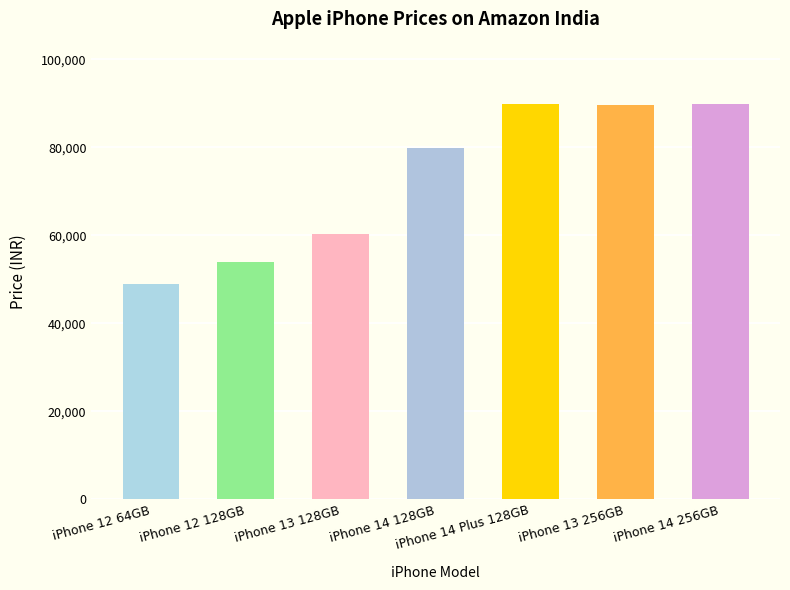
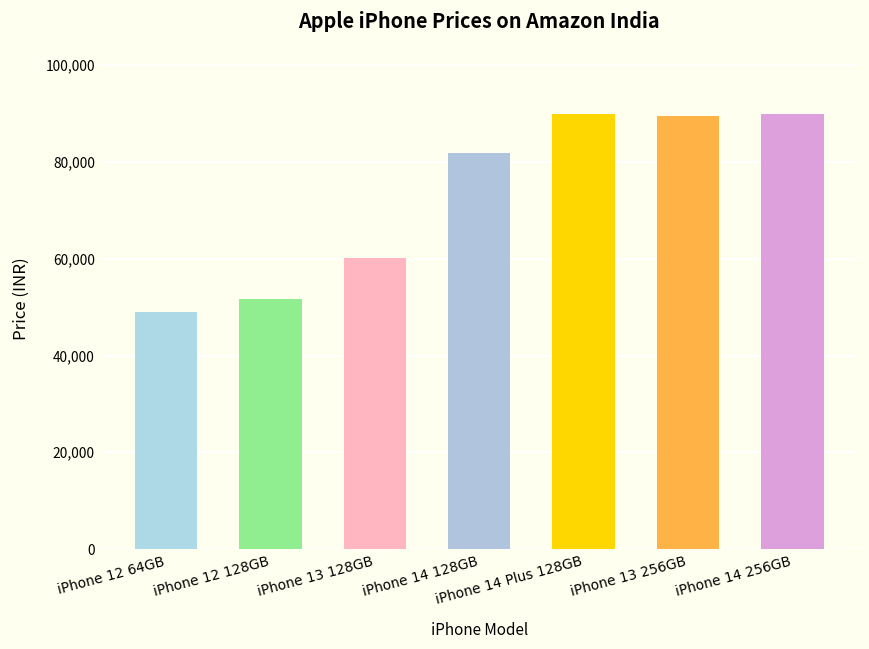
  {
    "iPhone 12 64GB": "49,000",
-   "iPhone 12 128GB": "54,000",
+   "iPhone 12 128GB": "52,000",
    "iPhone 13 128GB": "60,000",
-   "iPhone 14 128GB": "80,000",
+   "iPhone 14 128GB": "82,000",
    "iPhone 14 Plus 128GB": "90,000",
    "iPhone 13 256GB": "90,000",
    "iPhone 14 256GB": "90,000"
  }
